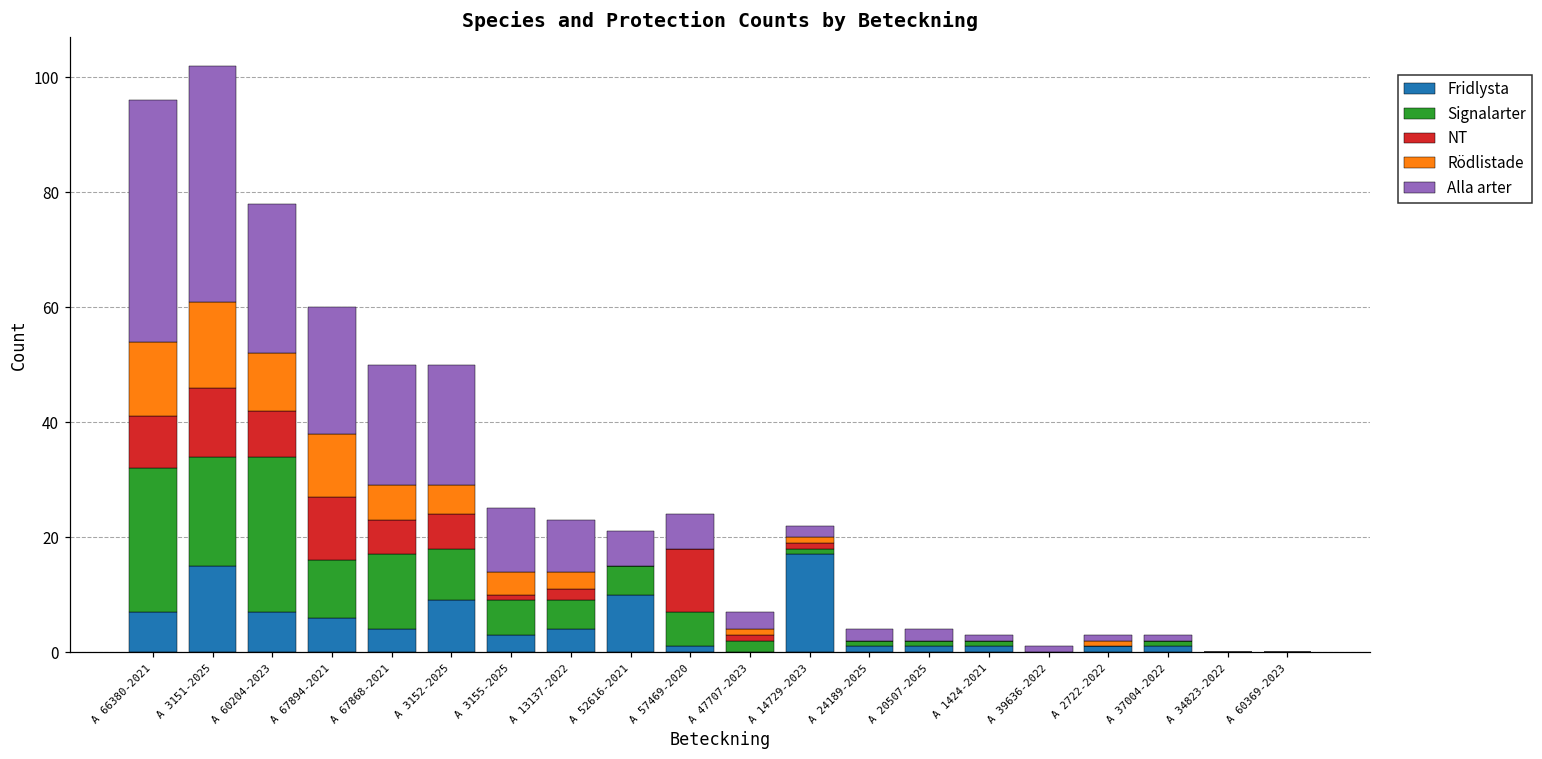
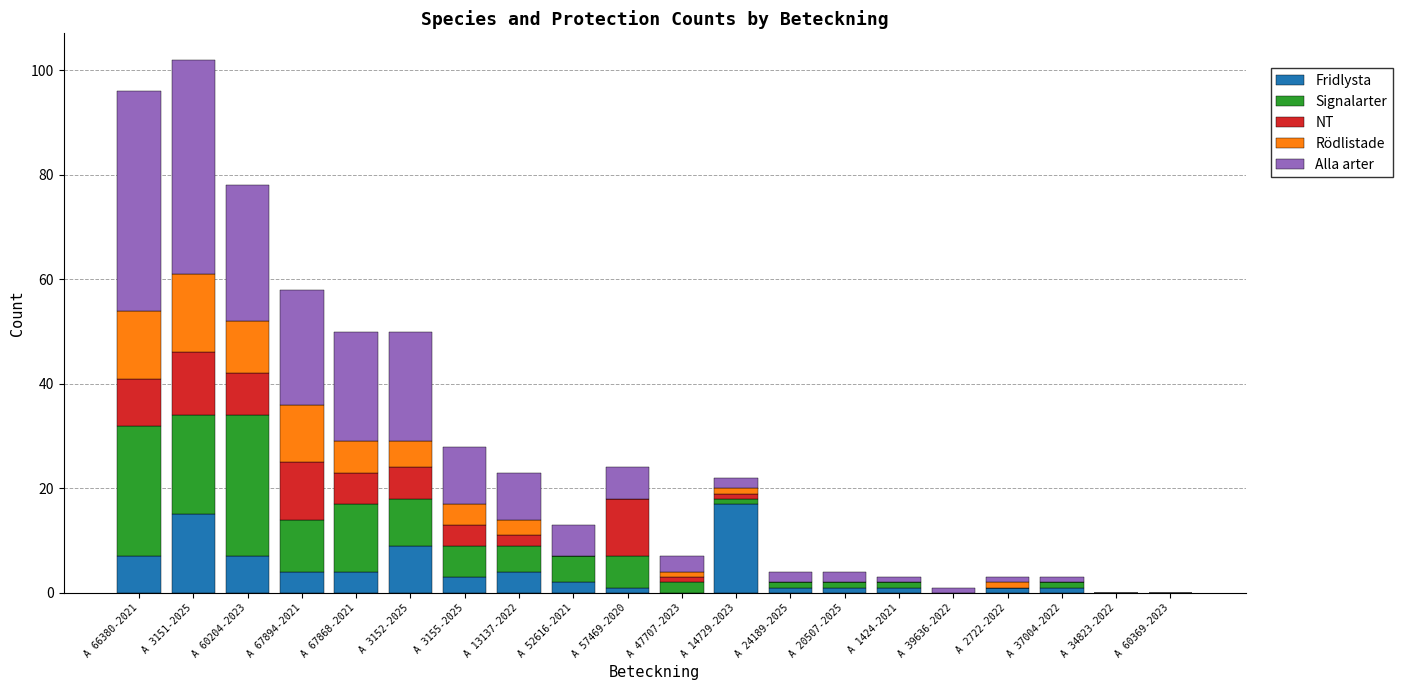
  {
    "Fridlysta": {
      "A 66380-2021": 7,
      "A 3151-2025": 15,
      "A 60204-2023": 7,
-     "A 67894-2021": 6,
+     "A 67894-2021": 4,
      "A 67868-2021": 4,
      "A 3152-2025": 9,
      "A 3155-2025": 3,
      "A 13137-2022": 4,
-     "A 52616-2021": 10,
+     "A 52616-2021": 2,
      "A 57469-2020": 1,
      "A 47707-2023": 0,
      "A 14729-2023": 17,
      "A 24189-2025": 1,
      "A 20507-2025": 1,
      "A 1424-2021": 1,
      "A 39636-2022": 0,
      "A 2722-2022": 1,
      "A 37004-2022": 1,
      "A 34823-2022": 0,
      "A 60369-2023": 0
    },
    "Signalarter": {
      "A 66380-2021": 25,
      "A 3151-2025": 19,
      "A 60204-2023": 27,
      "A 67894-2021": 10,
      "A 67868-2021": 13,
      "A 3152-2025": 9,
      "A 3155-2025": 6,
      "A 13137-2022": 5,
      "A 52616-2021": 5,
      "A 57469-2020": 6,
      "A 47707-2023": 2,
      "A 14729-2023": 1,
      "A 24189-2025": 1,
      "A 20507-2025": 1,
      "A 1424-2021": 1,
      "A 39636-2022": 0,
      "A 2722-2022": 0,
      "A 37004-2022": 1,
      "A 34823-2022": 0,
      "A 60369-2023": 0
    },
    "NT": {
      "A 66380-2021": 9,
      "A 3151-2025": 12,
      "A 60204-2023": 8,
      "A 67894-2021": 11,
      "A 67868-2021": 6,
      "A 3152-2025": 6,
-     "A 3155-2025": 1,
+     "A 3155-2025": 4,
      "A 13137-2022": 2,
      "A 52616-2021": 0,
      "A 57469-2020": 11,
      "A 47707-2023": 1,
      "A 14729-2023": 1,
      "A 24189-2025": 0,
      "A 20507-2025": 0,
      "A 1424-2021": 0,
      "A 39636-2022": 0,
      "A 2722-2022": 0,
      "A 37004-2022": 0,
      "A 34823-2022": 0,
      "A 60369-2023": 0
    },
    "Rödlistade": {
      "A 66380-2021": 13,
      "A 3151-2025": 15,
      "A 60204-2023": 10,
      "A 67894-2021": 11,
      "A 67868-2021": 6,
      "A 3152-2025": 5,
      "A 3155-2025": 4,
      "A 13137-2022": 3,
      "A 52616-2021": 0,
      "A 57469-2020": 0,
      "A 47707-2023": 1,
      "A 14729-2023": 1,
      "A 24189-2025": 0,
      "A 20507-2025": 0,
      "A 1424-2021": 0,
      "A 39636-2022": 0,
      "A 2722-2022": 1,
      "A 37004-2022": 0,
      "A 34823-2022": 0,
      "A 60369-2023": 0
    },
    "Alla arter": {
      "A 66380-2021": 42,
      "A 3151-2025": 41,
      "A 60204-2023": 26,
      "A 67894-2021": 22,
      "A 67868-2021": 21,
      "A 3152-2025": 21,
      "A 3155-2025": 11,
      "A 13137-2022": 9,
      "A 52616-2021": 6,
      "A 57469-2020": 6,
      "A 47707-2023": 3,
      "A 14729-2023": 2,
      "A 24189-2025": 2,
      "A 20507-2025": 2,
      "A 1424-2021": 1,
      "A 39636-2022": 1,
      "A 2722-2022": 1,
      "A 37004-2022": 1,
      "A 34823-2022": 0,
      "A 60369-2023": 0
    }
  }
